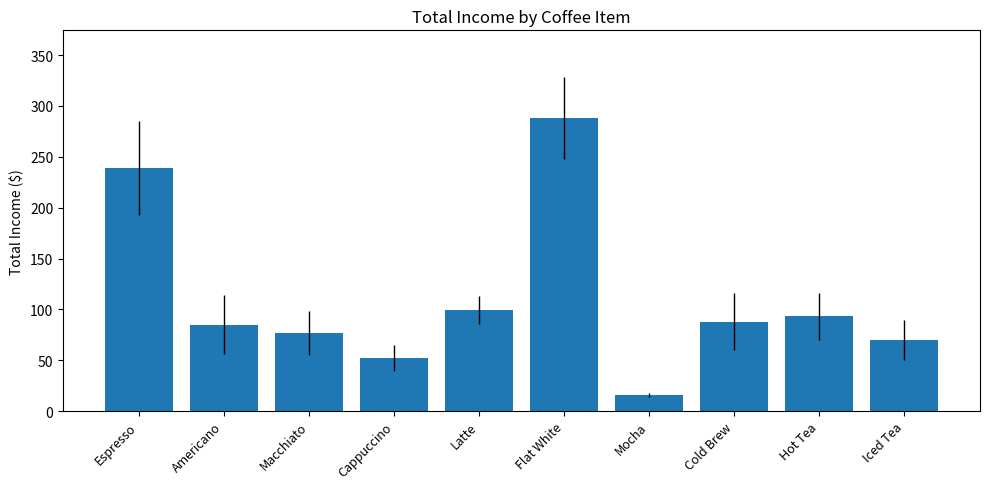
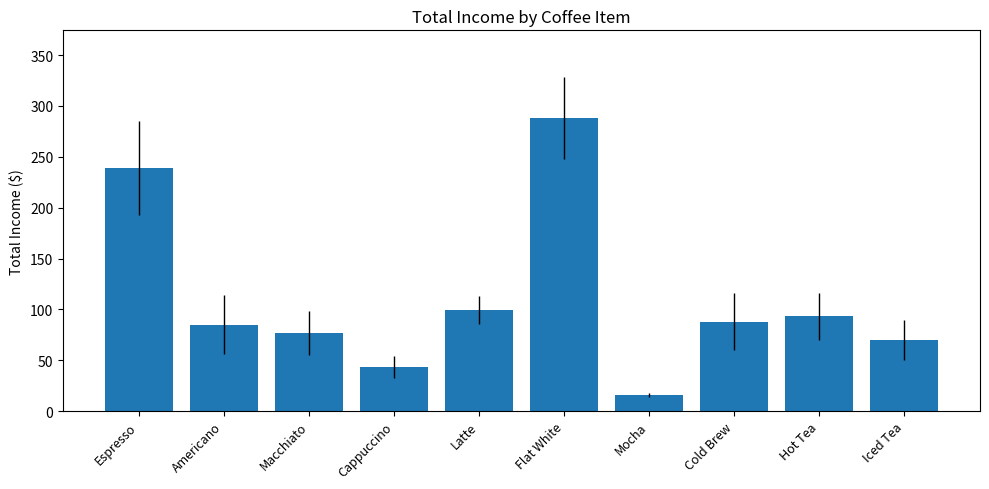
  {
    "Espresso": 239,
    "Americano": 85,
    "Macchiato": 77,
-   "Cappuccino": 52,
+   "Cappuccino": 43,
    "Latte": 99,
    "Flat White": 288,
    "Mocha": 16,
    "Cold Brew": 88,
    "Hot Tea": 93,
    "Iced Tea": 70
  }
